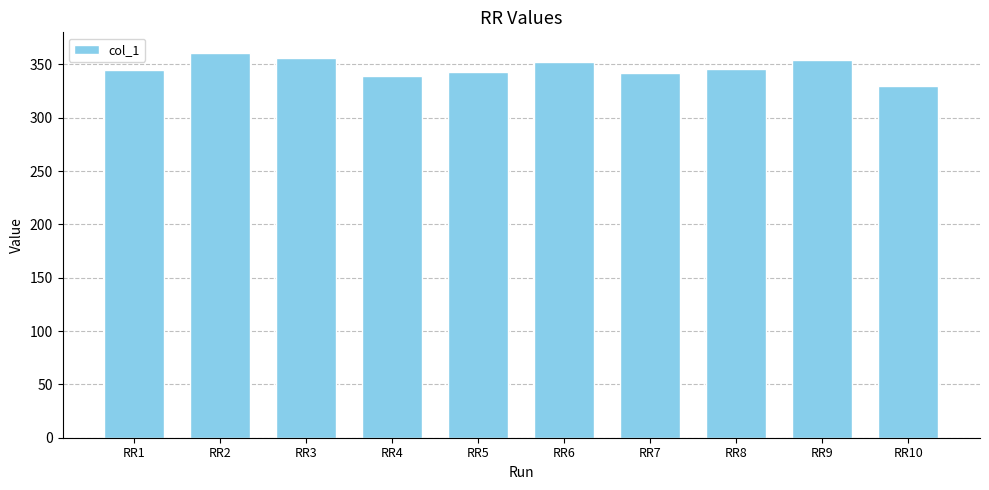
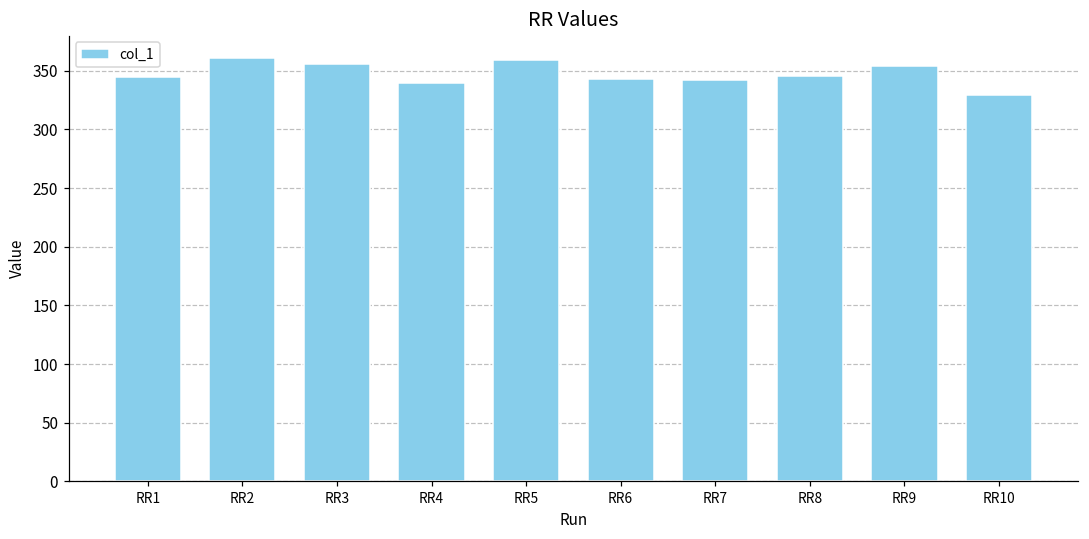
  {
    "RR1": 345,
    "RR2": 361,
    "RR3": 356,
    "RR4": 339,
-   "RR5": 343,
-   "RR6": 352,
+   "RR5": 359,
+   "RR6": 343,
    "RR7": 342,
    "RR8": 346,
    "RR9": 354,
    "RR10": 329
  }
